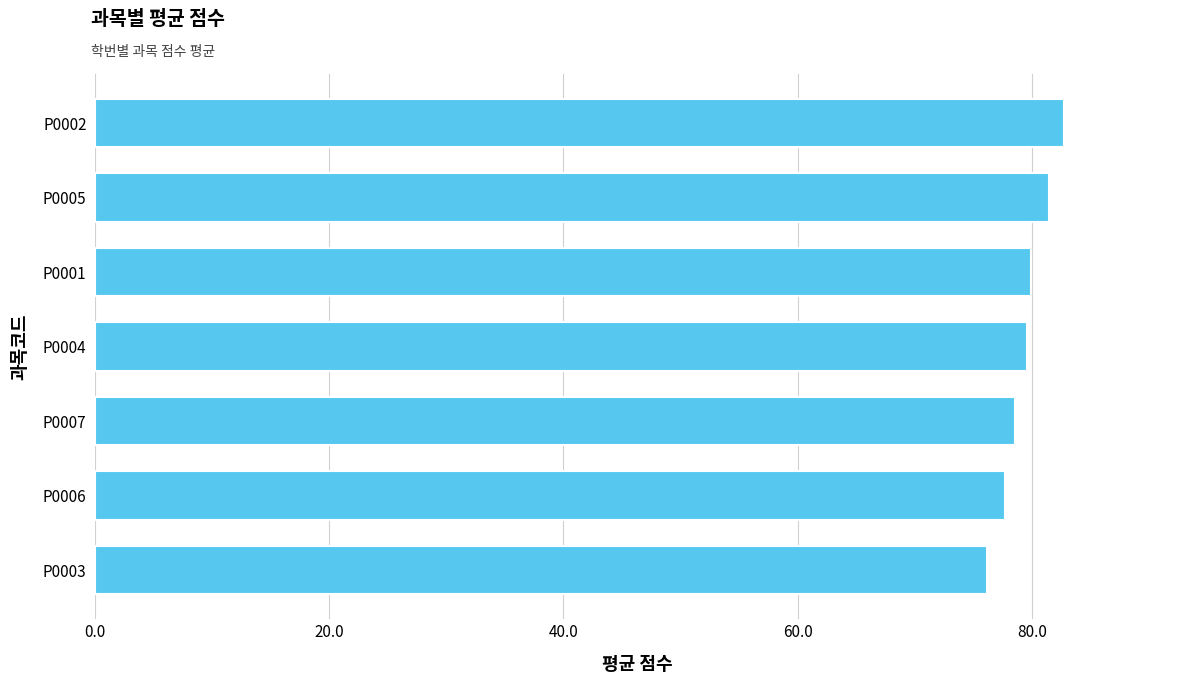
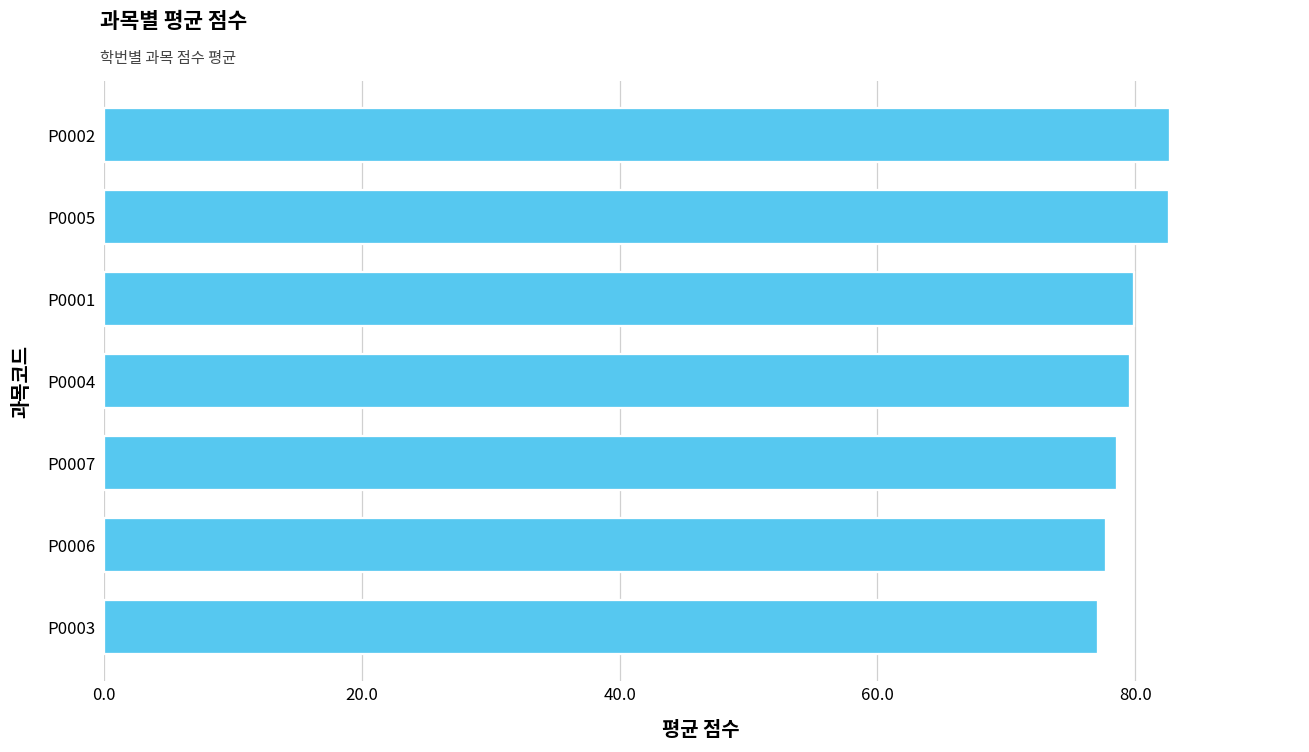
  {
    "P0002": 82.7,
-   "P0005": 81.4,
+   "P0005": 82.6,
    "P0001": 79.9,
    "P0004": 79.6,
    "P0007": 78.6,
    "P0006": 77.7,
-   "P0003": 76.1
+   "P0003": 77.1
  }
